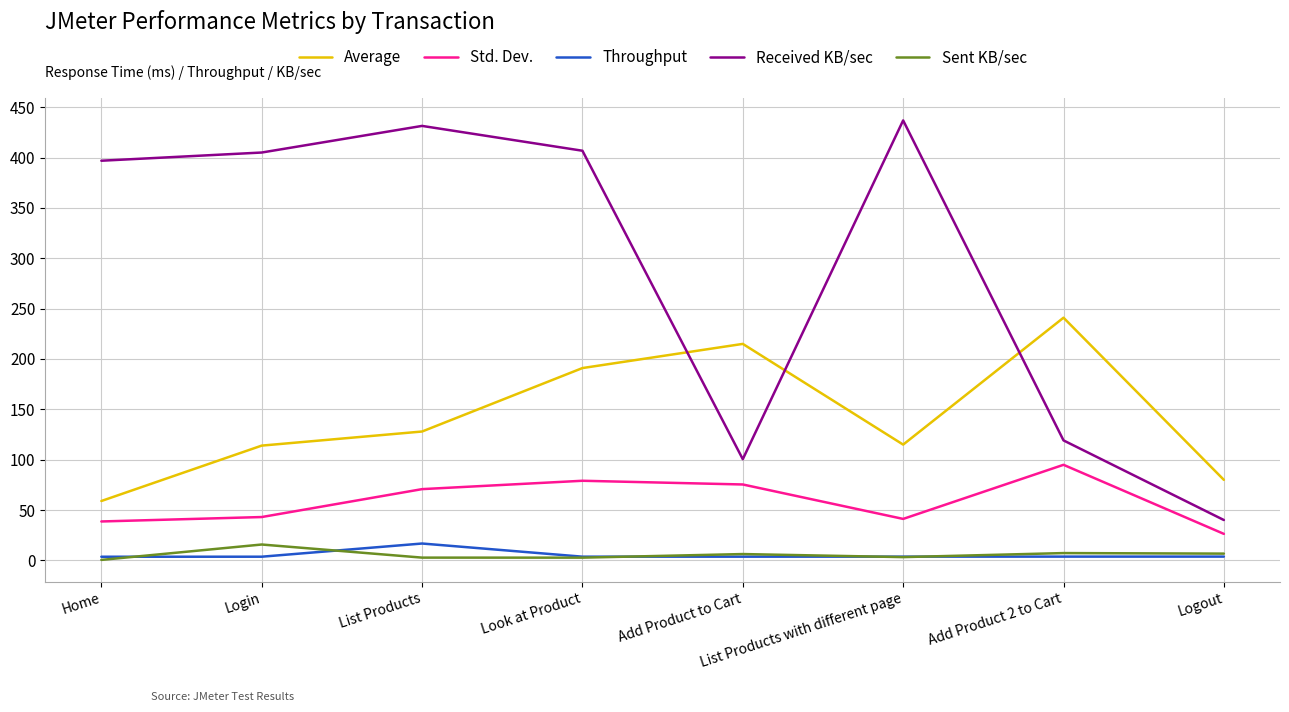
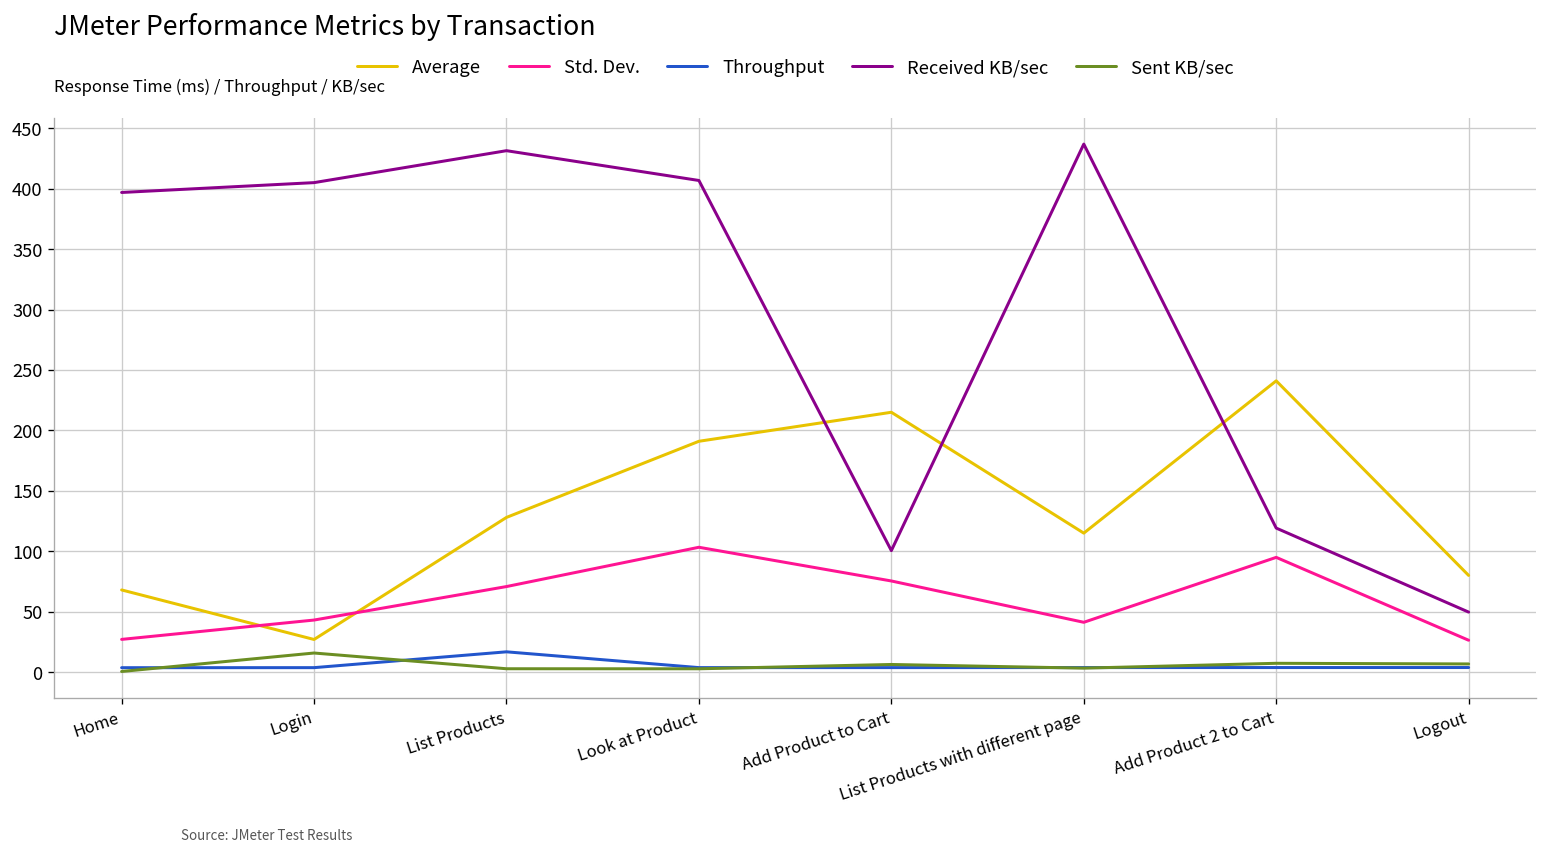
  {
    "Average": {
-     "Home": 59,
-     "Login": 114,
+     "Home": 68,
+     "Login": 27,
      "List Products": 128,
      "Look at Product": 191,
      "Add Product to Cart": 215,
      "List Products with different page": 115,
      "Add Product 2 to Cart": 241,
      "Logout": 80
    },
    "Std. Dev.": {
-     "Home": 39,
+     "Home": 27,
      "Login": 43,
      "List Products": 71,
-     "Look at Product": 79,
+     "Look at Product": 103,
      "Add Product to Cart": 75,
      "List Products with different page": 41,
      "Add Product 2 to Cart": 95,
      "Logout": 26
    },
    "Throughput": {
      "Home": 4,
      "Login": 4,
      "List Products": 17,
      "Add Product to Cart": 4,
      "Add Product 2 to Cart": 4,
      "Logout": 4
    },
    "Received KB/sec": {
      "Home": 397,
      "Login": 405,
      "List Products": 431,
      "Look at Product": 407,
      "Add Product to Cart": 101,
      "List Products with different page": 437,
      "Add Product 2 to Cart": 119,
-     "Logout": 40
+     "Logout": 50
    },
    "Sent KB/sec": {
      "Home": 1,
      "Login": 16,
      "List Products": 3,
      "Add Product to Cart": 6,
      "Add Product 2 to Cart": 7,
      "Logout": 7
    }
  }
